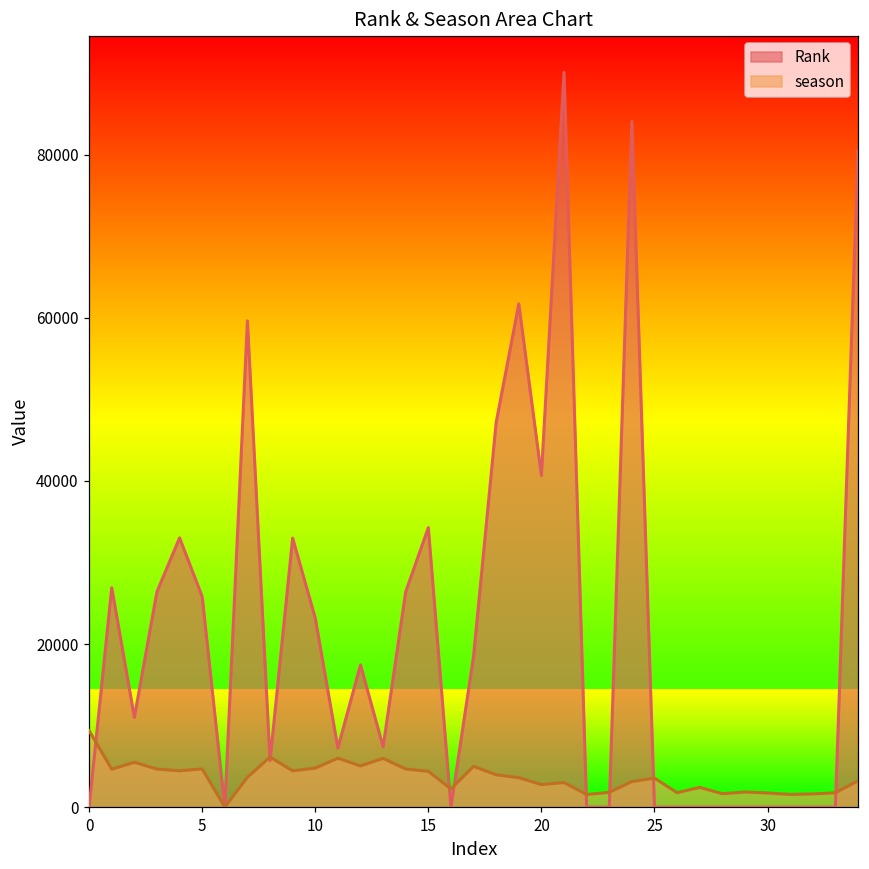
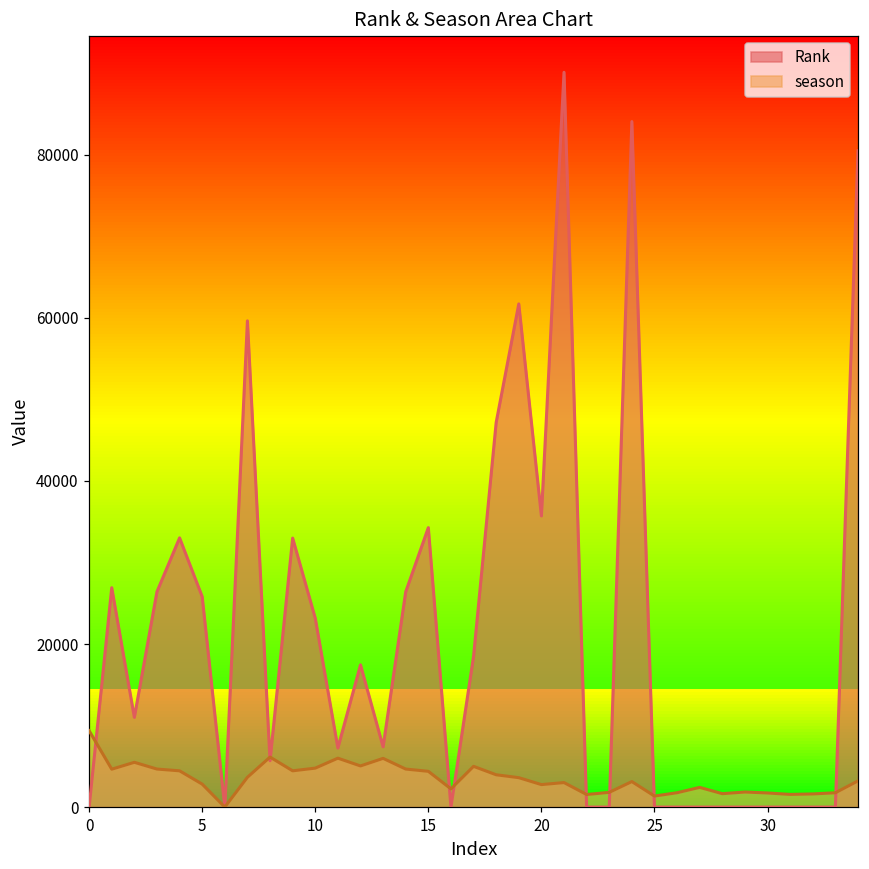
  {
    "Rank": {
      "0": 0,
      "5": 26000,
      "10": 23000,
      "15": 34000,
-     "20": 41000,
+     "20": 36000,
      "25": 0,
      "30": 0
    },
    "season": {
      "0": 9000,
-     "5": 5000,
+     "5": 3000,
      "10": 5000,
      "15": 4000,
      "20": 3000,
-     "25": 4000,
+     "25": 1000,
      "30": 2000
    }
  }
